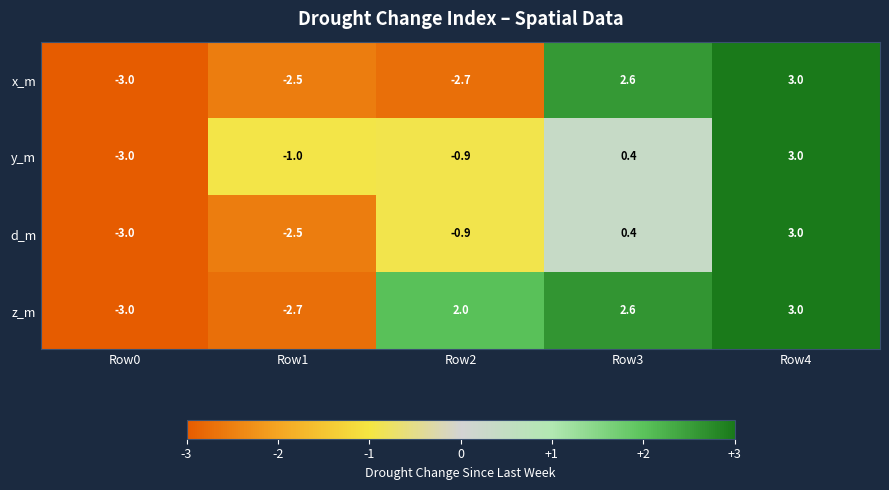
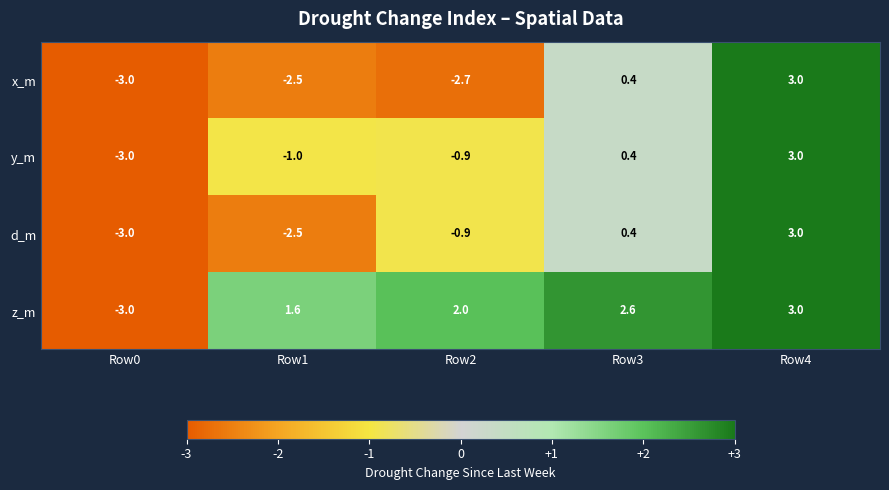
  {
    "x_m": {
      "Row0": -3.0,
      "Row1": -2.5,
      "Row2": -2.7,
-     "Row3": 2.6,
+     "Row3": 0.4,
      "Row4": 3.0
    },
    "y_m": {
      "Row0": -3.0,
      "Row1": -1.0,
      "Row2": -0.9,
      "Row3": 0.4,
      "Row4": 3.0
    },
    "d_m": {
      "Row0": -3.0,
      "Row1": -2.5,
      "Row2": -0.9,
      "Row3": 0.4,
      "Row4": 3.0
    },
    "z_m": {
      "Row0": -3.0,
-     "Row1": -2.7,
+     "Row1": 1.6,
      "Row2": 2.0,
      "Row3": 2.6,
      "Row4": 3.0
    }
  }
